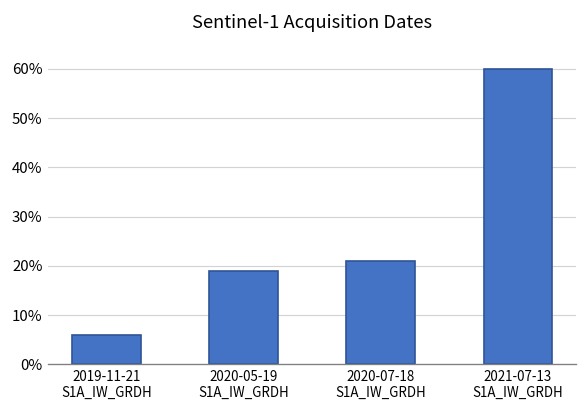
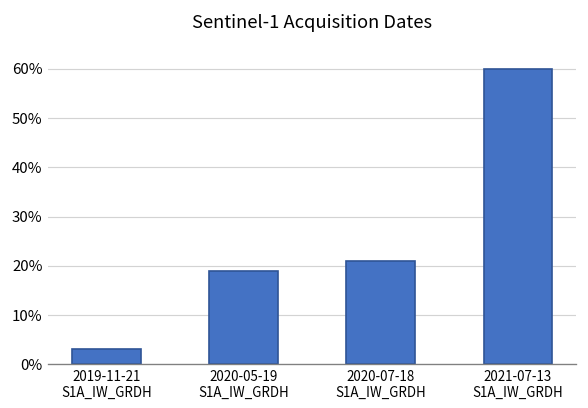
  {
-   "2019-11-21 S1A_IW_GRDH": "6%",
+   "2019-11-21 S1A_IW_GRDH": "3%",
    "2020-05-19 S1A_IW_GRDH": "19%",
    "2020-07-18 S1A_IW_GRDH": "21%",
    "2021-07-13 S1A_IW_GRDH": "60%"
  }
